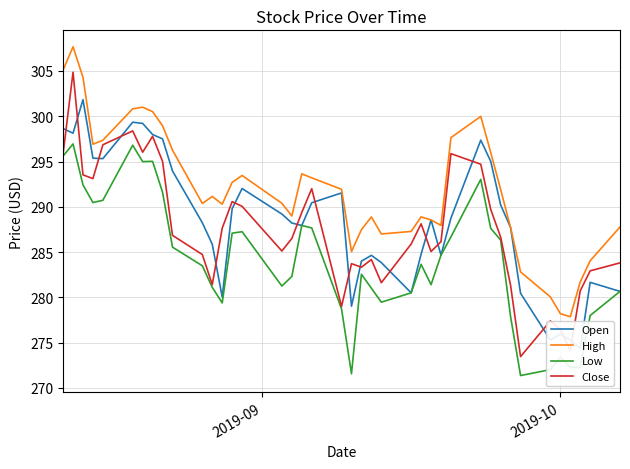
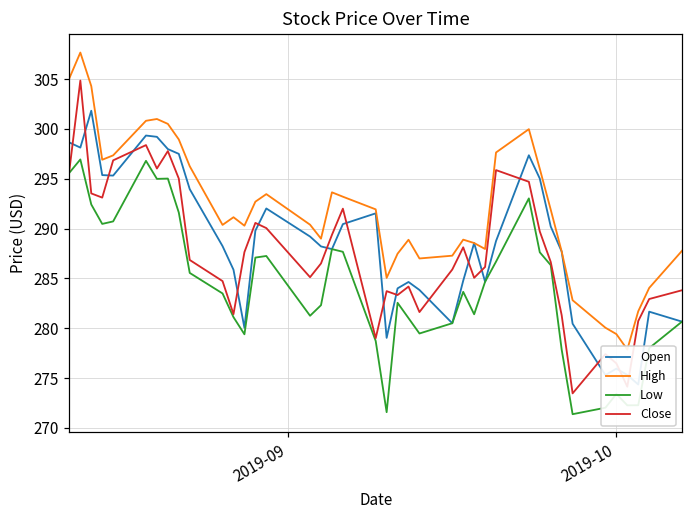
  {
    "High": {
-     "2019-10": 278
+     "2019-10": 279
    }
  }
